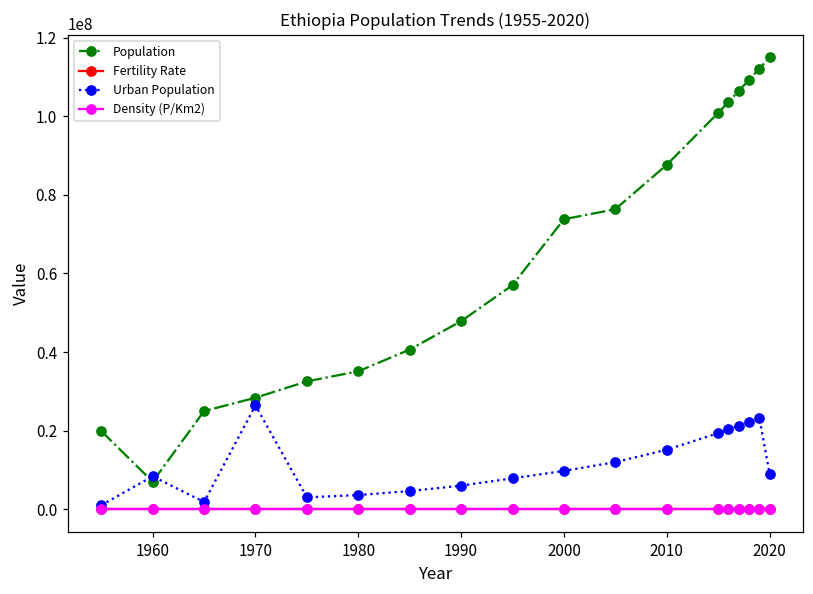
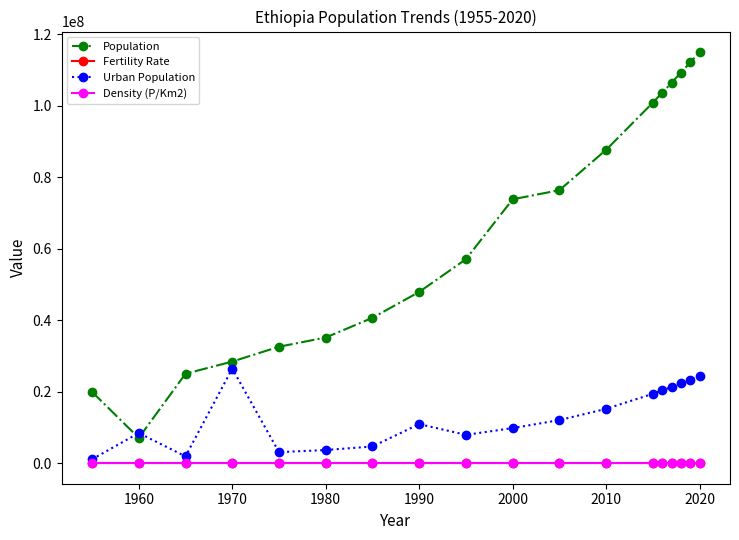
  {
    "Population": {
      "1960": 7000000,
      "1970": 28000000,
      "1980": 35000000,
      "1990": 48000000,
      "2000": 74000000,
      "2010": 88000000,
      "2020": 115000000
    },
    "Density (P/Km2)": {
      "1960": 0,
      "1970": 0,
      "1980": 0,
      "1990": 0,
      "2000": 0,
      "2010": 0,
      "2020": 0
    },
    "Urban Population": {
      "1960": 8000000,
      "1970": 26000000,
      "1980": 4000000,
-     "1990": 6000000,
+     "1990": 11000000,
      "2000": 10000000,
      "2010": 15000000,
-     "2020": 9000000
+     "2020": 24000000
    }
  }
